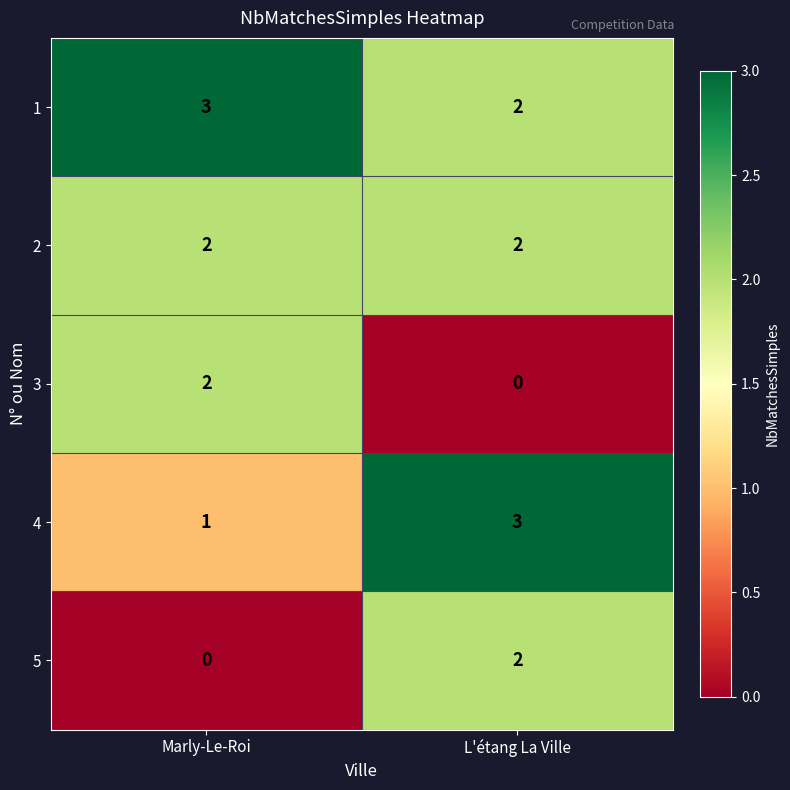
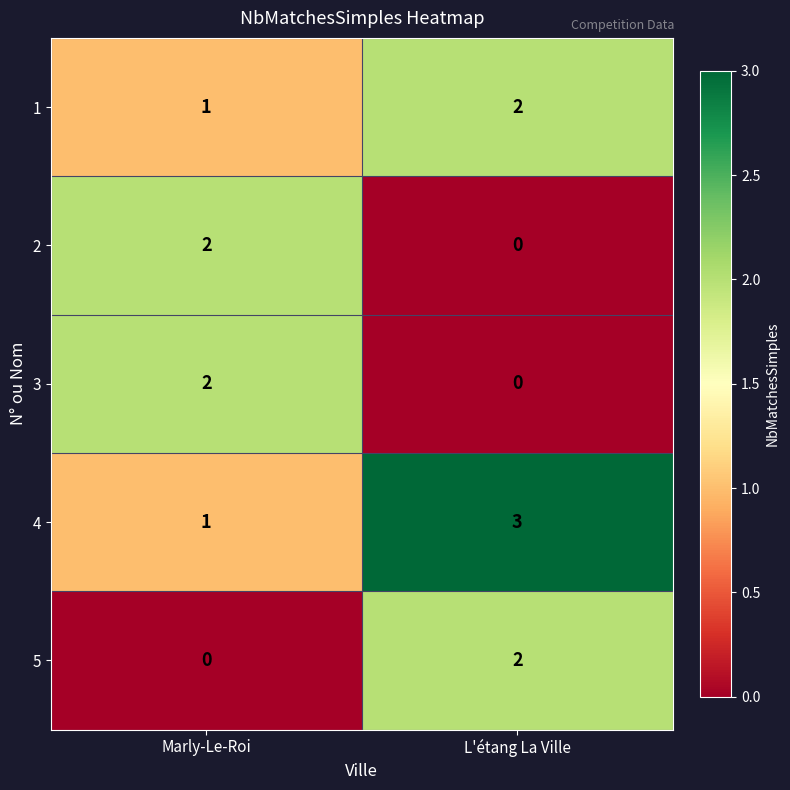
  {
    "1": {
-     "Marly-Le-Roi": 3,
+     "Marly-Le-Roi": 1,
      "L'étang La Ville": 2
    },
    "2": {
      "Marly-Le-Roi": 2,
-     "L'étang La Ville": 2
+     "L'étang La Ville": 0
    },
    "3": {
      "Marly-Le-Roi": 2,
      "L'étang La Ville": 0
    },
    "4": {
      "Marly-Le-Roi": 1,
      "L'étang La Ville": 3
    },
    "5": {
      "Marly-Le-Roi": 0,
      "L'étang La Ville": 2
    }
  }
